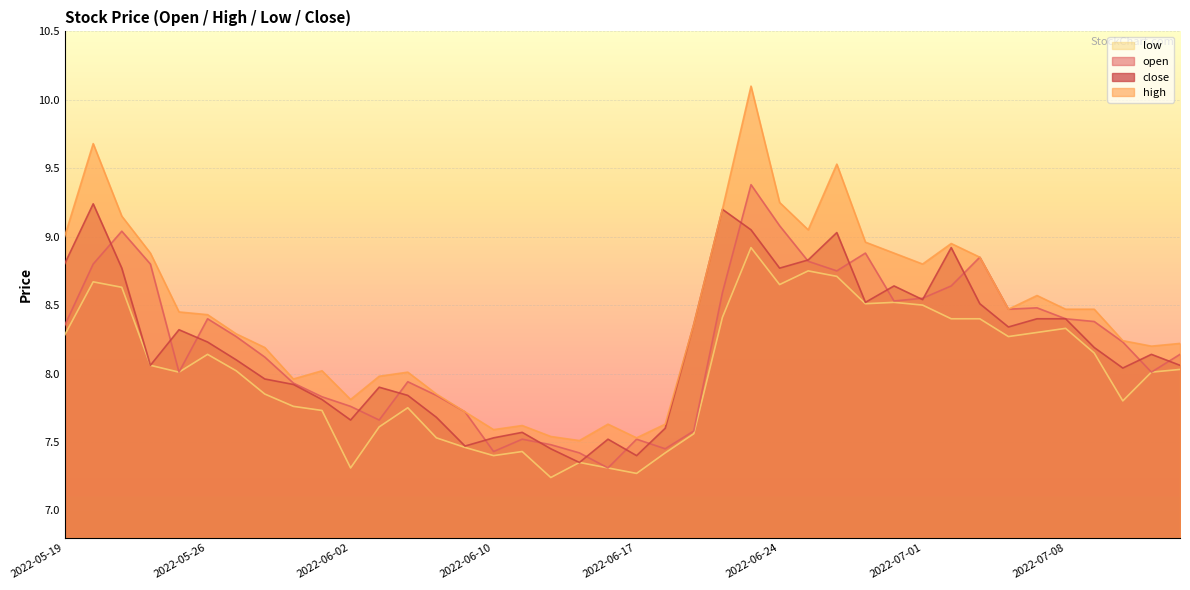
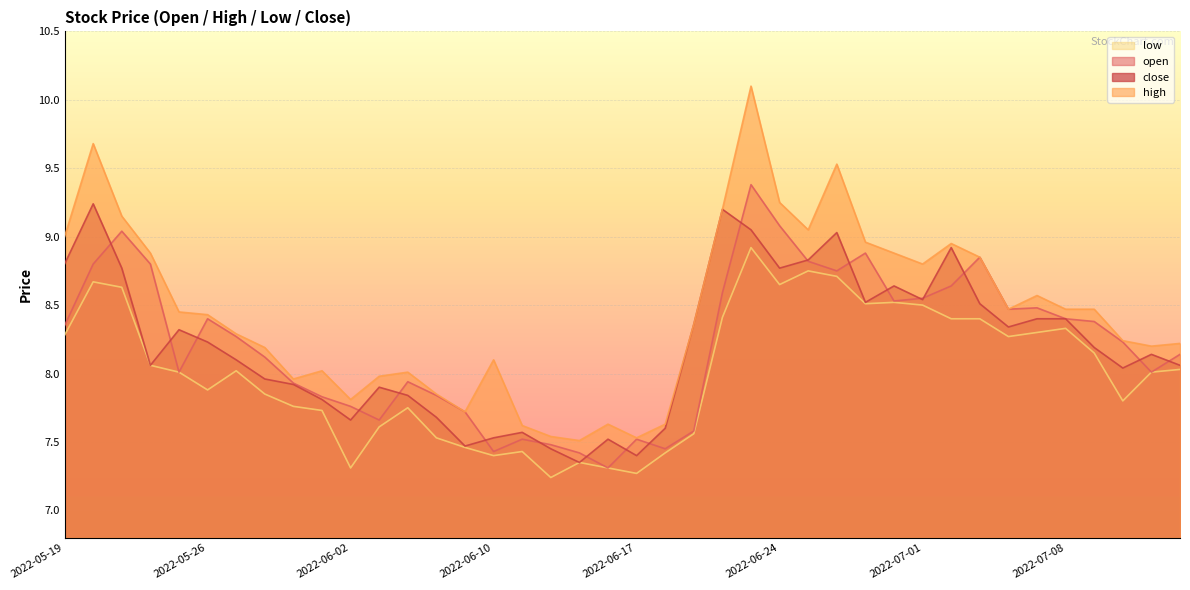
  {
    "low": {
      "2022-05-19": 8.28,
-     "2022-05-26": 8.14,
+     "2022-05-26": 7.88,
      "2022-06-02": 7.31,
      "2022-06-10": 7.40,
      "2022-06-17": 7.27,
      "2022-06-24": 8.65,
      "2022-07-01": 8.50,
      "2022-07-08": 8.33
    },
    "high": {
      "2022-05-19": 9.00,
      "2022-05-26": 8.43,
      "2022-06-02": 7.81,
-     "2022-06-10": 7.59,
+     "2022-06-10": 8.10,
      "2022-06-24": 9.25,
      "2022-07-01": 8.80,
      "2022-07-08": 8.47
    }
  }
